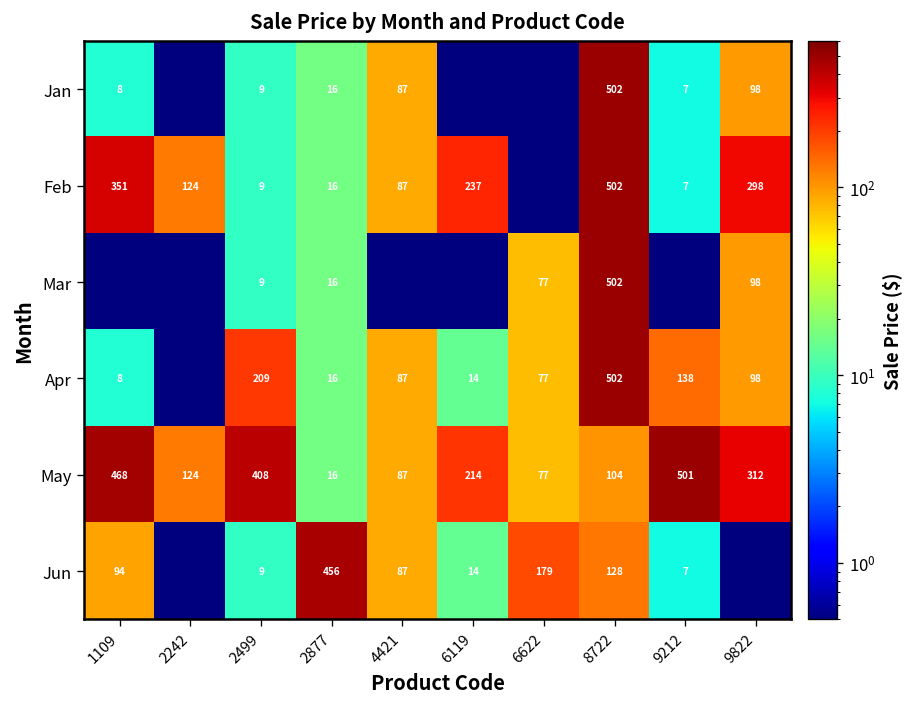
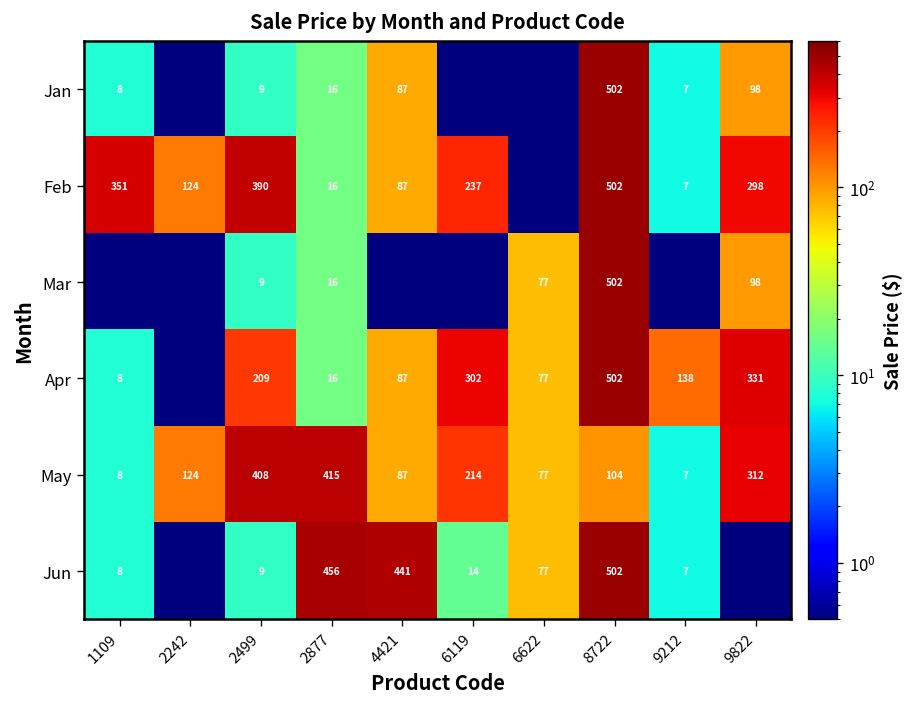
  {
    "Jan": {
      "1109": 8,
      "2499": 9,
      "2877": 16,
      "4421": 87,
      "8722": 502,
      "9212": 7,
      "9822": 98
    },
    "Feb": {
      "1109": 351,
      "2242": 124,
-     "2499": 9,
+     "2499": 390,
      "2877": 16,
      "4421": 87,
      "6119": 237,
      "8722": 502,
      "9212": 7,
      "9822": 298
    },
    "Mar": {
      "2499": 9,
      "2877": 16,
      "6622": 77,
      "8722": 502,
      "9822": 98
    },
    "Apr": {
      "1109": 8,
      "2499": 209,
      "2877": 16,
      "4421": 87,
-     "6119": 14,
+     "6119": 302,
      "6622": 77,
      "8722": 502,
      "9212": 138,
-     "9822": 98
+     "9822": 331
    },
    "May": {
-     "1109": 468,
+     "1109": 8,
      "2242": 124,
      "2499": 408,
-     "2877": 16,
+     "2877": 415,
      "4421": 87,
      "6119": 214,
      "6622": 77,
      "8722": 104,
-     "9212": 501,
+     "9212": 7,
      "9822": 312
    },
    "Jun": {
-     "1109": 94,
+     "1109": 8,
      "2499": 9,
      "2877": 456,
-     "4421": 87,
+     "4421": 441,
      "6119": 14,
-     "6622": 179,
-     "8722": 128,
+     "6622": 77,
+     "8722": 502,
      "9212": 7
    }
  }
